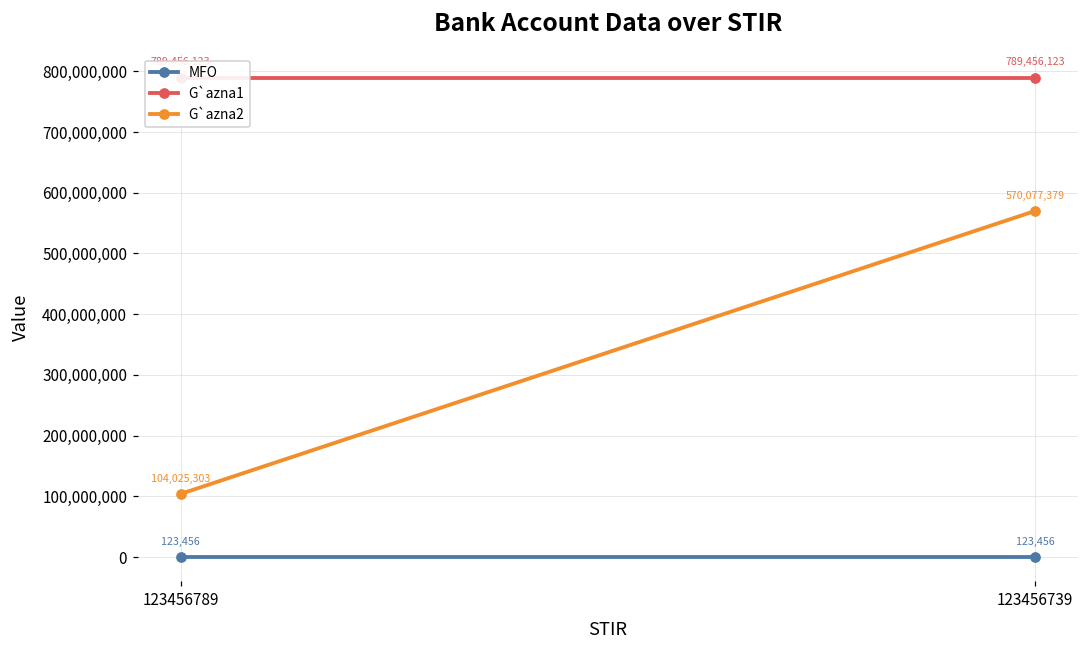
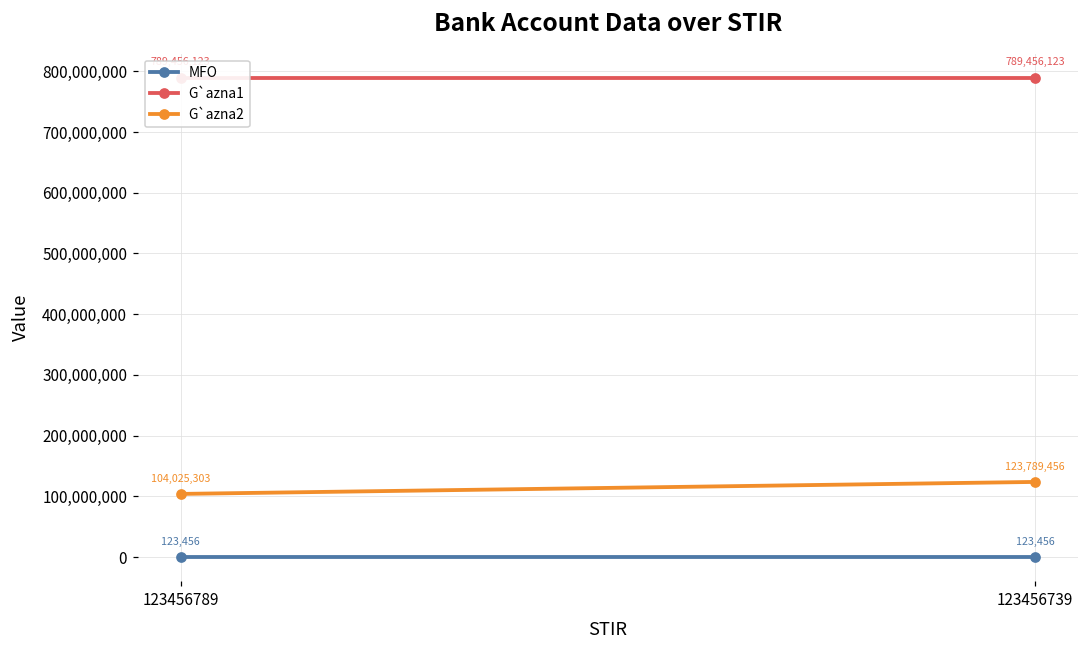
  {
    "MFO": {
      "123456789": "123,456",
      "123456739": "123,456"
    },
    "G`azna1": {
      "123456739": "789,456,123"
    },
    "G`azna2": {
      "123456789": "104,025,303",
-     "123456739": "570,077,379"
+     "123456739": "123,789,456"
    }
  }
